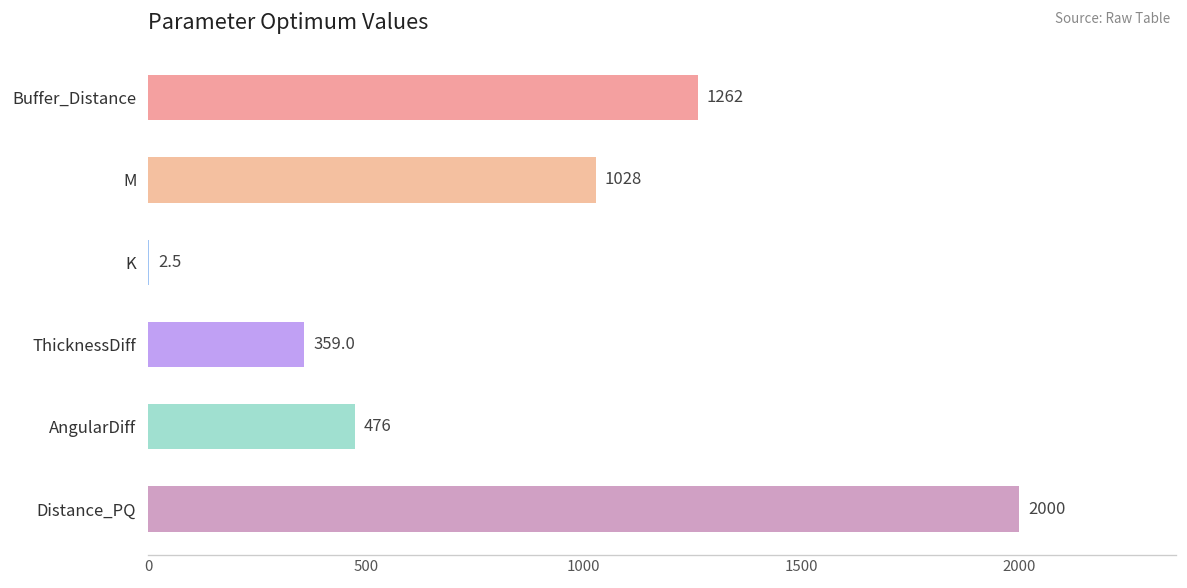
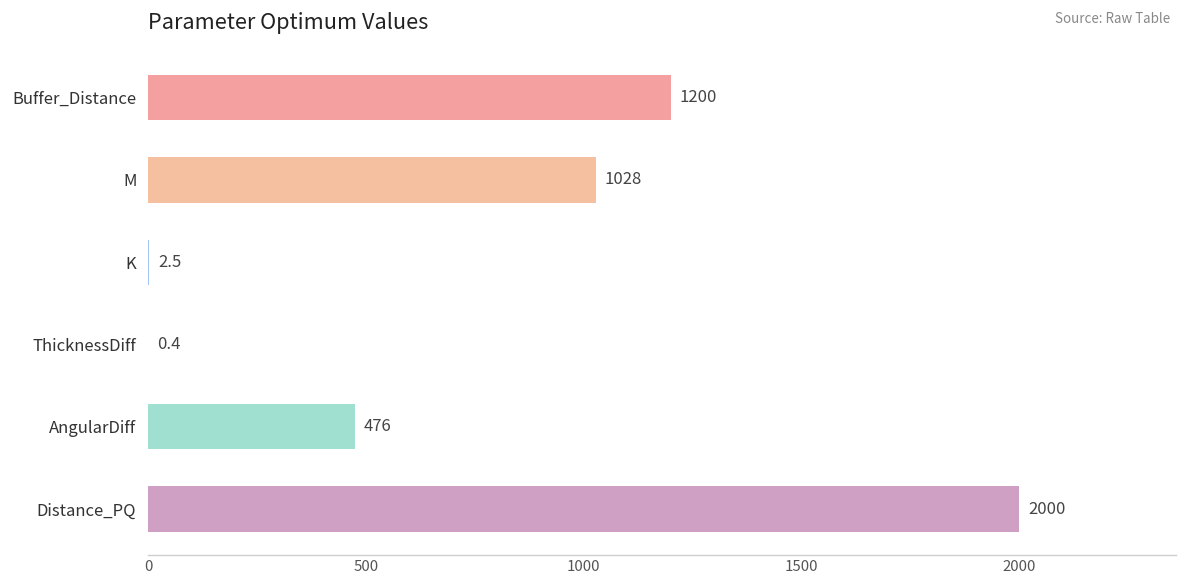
  {
-   "Buffer_Distance": 1262,
+   "Buffer_Distance": 1200,
    "M": 1028,
    "K": 2.5,
-   "ThicknessDiff": 359.0,
+   "ThicknessDiff": 0.4,
    "AngularDiff": 476,
    "Distance_PQ": 2000
  }
